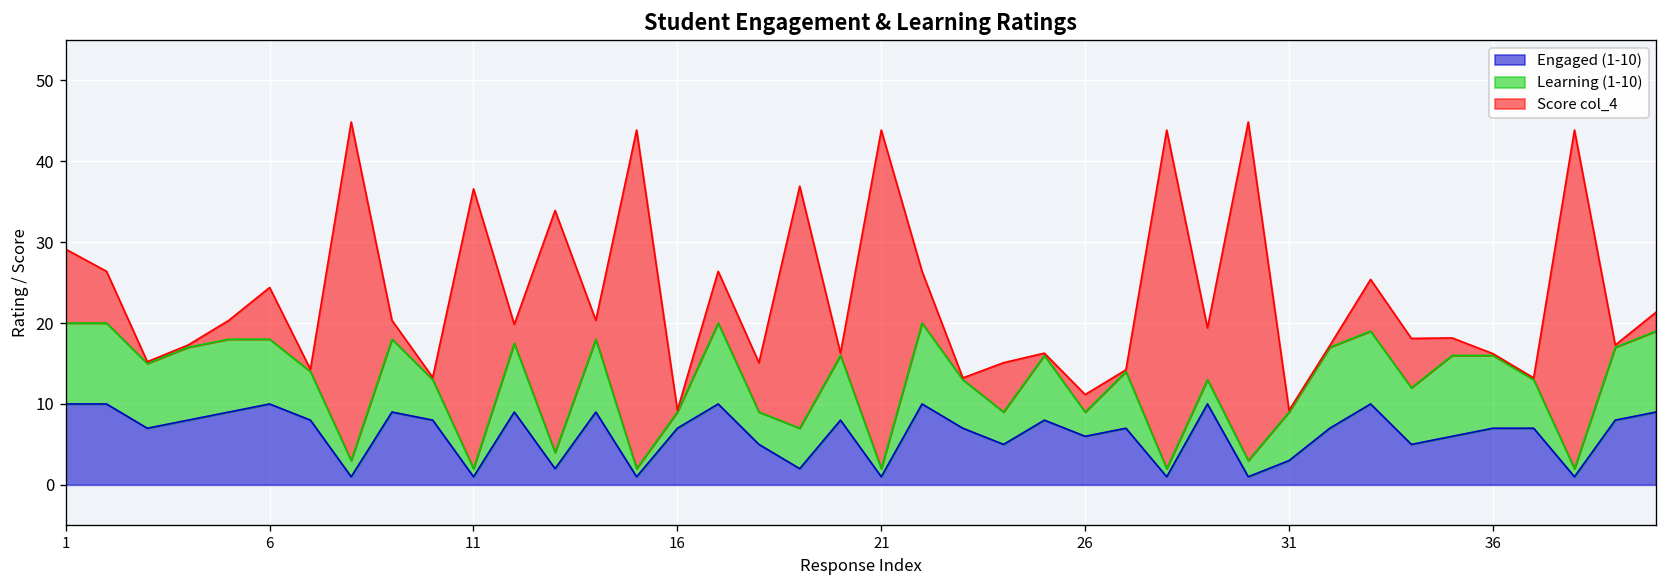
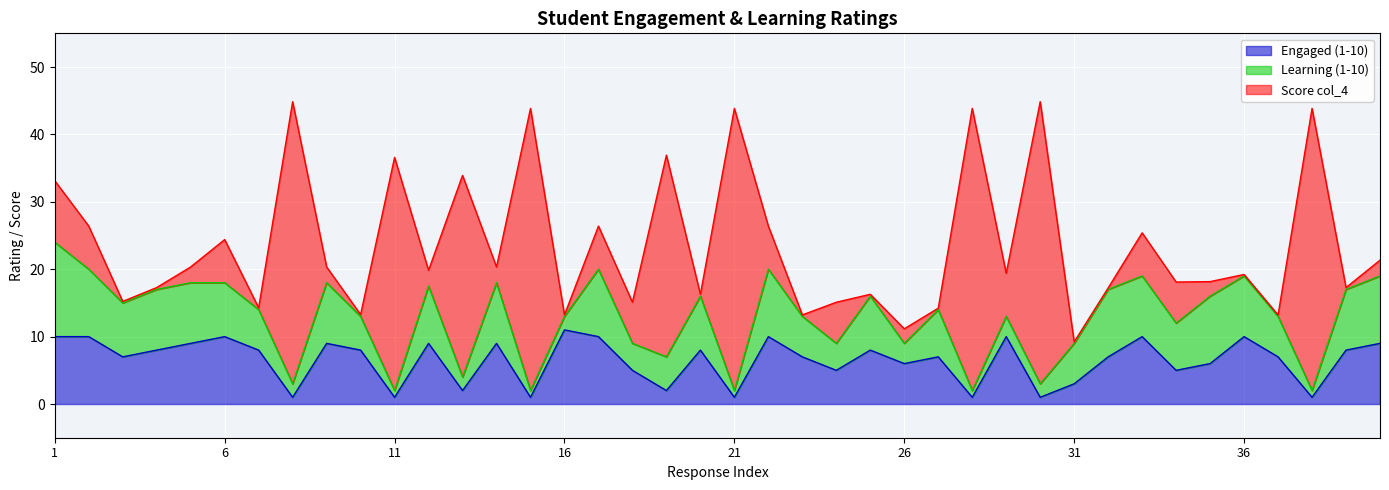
  {
    "Engaged (1-10)": {
      "1": 10,
      "6": 10,
      "11": 1,
-     "16": 7,
+     "16": 11,
      "21": 1,
      "26": 6,
      "31": 3,
-     "36": 7
+     "36": 10
    },
    "Learning (1-10)": {
-     "1": 10,
+     "1": 14,
      "6": 8,
      "11": 1,
      "21": 1,
      "26": 3
    },
    "Score col_4": {
      "1": 9,
      "6": 6,
      "11": 35,
      "21": 42,
      "26": 2
    }
  }
